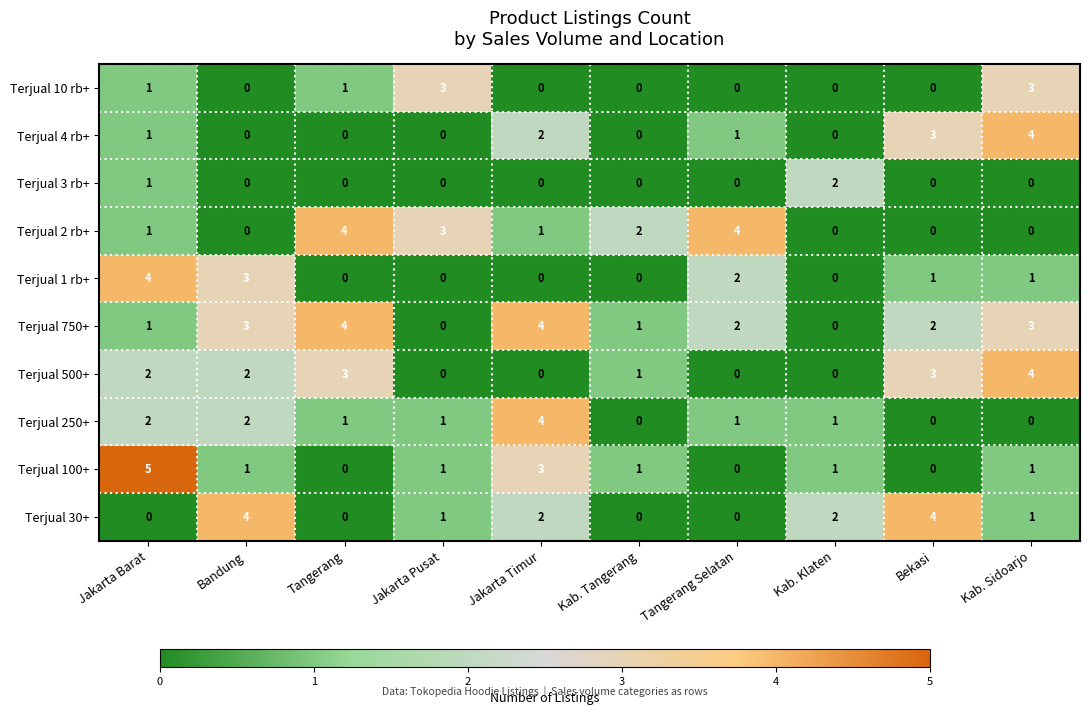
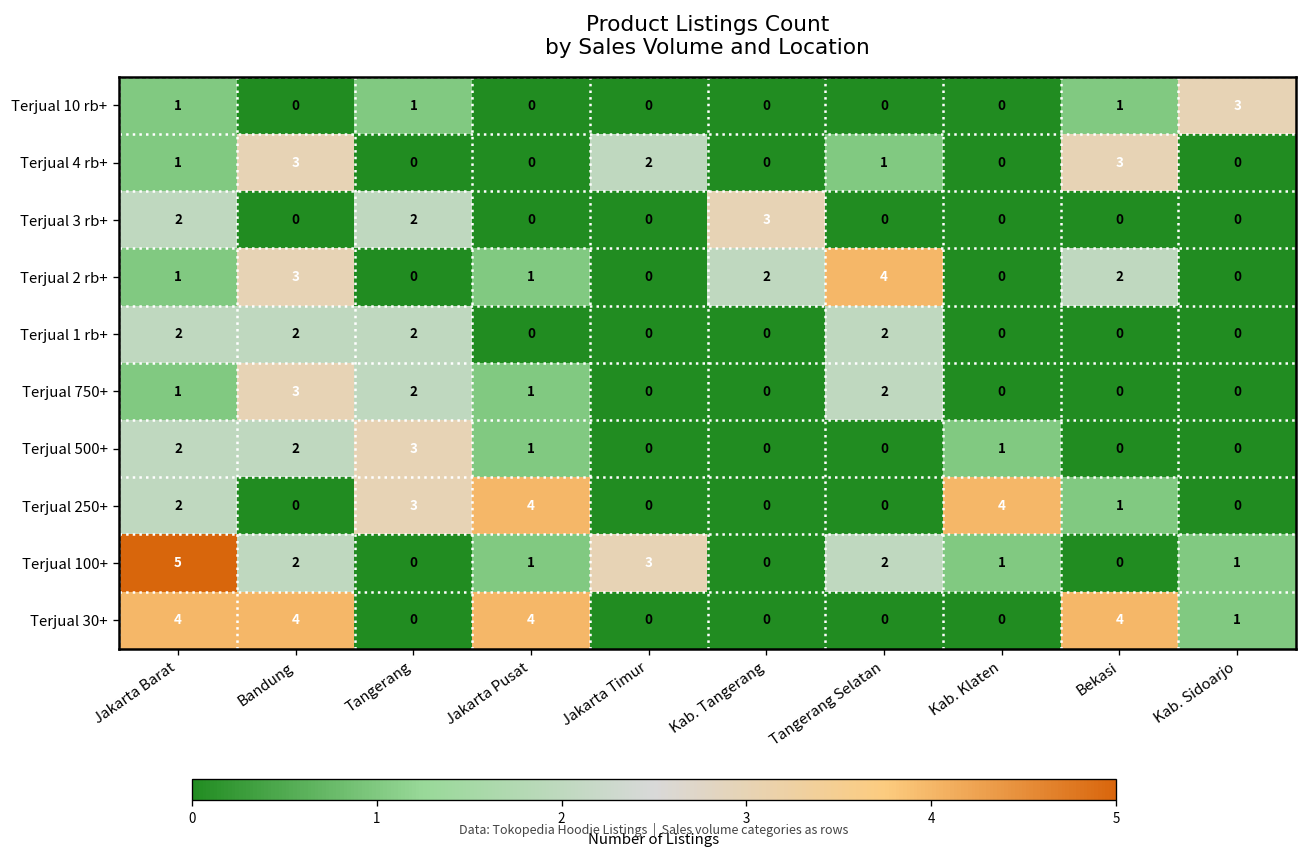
  {
    "Terjual 10 rb+": {
      "Jakarta Barat": 1,
      "Bandung": 0,
      "Tangerang": 1,
-     "Jakarta Pusat": 3,
+     "Jakarta Pusat": 0,
      "Jakarta Timur": 0,
      "Kab. Tangerang": 0,
      "Tangerang Selatan": 0,
      "Kab. Klaten": 0,
-     "Bekasi": 0,
+     "Bekasi": 1,
      "Kab. Sidoarjo": 3
    },
    "Terjual 4 rb+": {
      "Jakarta Barat": 1,
-     "Bandung": 0,
+     "Bandung": 3,
      "Tangerang": 0,
      "Jakarta Pusat": 0,
      "Jakarta Timur": 2,
      "Kab. Tangerang": 0,
      "Tangerang Selatan": 1,
      "Kab. Klaten": 0,
      "Bekasi": 3,
-     "Kab. Sidoarjo": 4
+     "Kab. Sidoarjo": 0
    },
    "Terjual 3 rb+": {
-     "Jakarta Barat": 1,
+     "Jakarta Barat": 2,
      "Bandung": 0,
-     "Tangerang": 0,
+     "Tangerang": 2,
      "Jakarta Pusat": 0,
      "Jakarta Timur": 0,
-     "Kab. Tangerang": 0,
+     "Kab. Tangerang": 3,
      "Tangerang Selatan": 0,
-     "Kab. Klaten": 2,
+     "Kab. Klaten": 0,
      "Bekasi": 0,
      "Kab. Sidoarjo": 0
    },
    "Terjual 2 rb+": {
      "Jakarta Barat": 1,
-     "Bandung": 0,
-     "Tangerang": 4,
-     "Jakarta Pusat": 3,
-     "Jakarta Timur": 1,
+     "Bandung": 3,
+     "Tangerang": 0,
+     "Jakarta Pusat": 1,
+     "Jakarta Timur": 0,
      "Kab. Tangerang": 2,
      "Tangerang Selatan": 4,
      "Kab. Klaten": 0,
-     "Bekasi": 0,
+     "Bekasi": 2,
      "Kab. Sidoarjo": 0
    },
    "Terjual 1 rb+": {
-     "Jakarta Barat": 4,
-     "Bandung": 3,
-     "Tangerang": 0,
+     "Jakarta Barat": 2,
+     "Bandung": 2,
+     "Tangerang": 2,
      "Jakarta Pusat": 0,
      "Jakarta Timur": 0,
      "Kab. Tangerang": 0,
      "Tangerang Selatan": 2,
      "Kab. Klaten": 0,
-     "Bekasi": 1,
-     "Kab. Sidoarjo": 1
+     "Bekasi": 0,
+     "Kab. Sidoarjo": 0
    },
    "Terjual 750+": {
      "Jakarta Barat": 1,
      "Bandung": 3,
-     "Tangerang": 4,
-     "Jakarta Pusat": 0,
-     "Jakarta Timur": 4,
-     "Kab. Tangerang": 1,
+     "Tangerang": 2,
+     "Jakarta Pusat": 1,
+     "Jakarta Timur": 0,
+     "Kab. Tangerang": 0,
      "Tangerang Selatan": 2,
      "Kab. Klaten": 0,
-     "Bekasi": 2,
-     "Kab. Sidoarjo": 3
+     "Bekasi": 0,
+     "Kab. Sidoarjo": 0
    },
    "Terjual 500+": {
      "Jakarta Barat": 2,
      "Bandung": 2,
      "Tangerang": 3,
-     "Jakarta Pusat": 0,
+     "Jakarta Pusat": 1,
      "Jakarta Timur": 0,
-     "Kab. Tangerang": 1,
+     "Kab. Tangerang": 0,
      "Tangerang Selatan": 0,
-     "Kab. Klaten": 0,
-     "Bekasi": 3,
-     "Kab. Sidoarjo": 4
+     "Kab. Klaten": 1,
+     "Bekasi": 0,
+     "Kab. Sidoarjo": 0
    },
    "Terjual 250+": {
      "Jakarta Barat": 2,
-     "Bandung": 2,
-     "Tangerang": 1,
-     "Jakarta Pusat": 1,
-     "Jakarta Timur": 4,
+     "Bandung": 0,
+     "Tangerang": 3,
+     "Jakarta Pusat": 4,
+     "Jakarta Timur": 0,
      "Kab. Tangerang": 0,
-     "Tangerang Selatan": 1,
-     "Kab. Klaten": 1,
-     "Bekasi": 0,
+     "Tangerang Selatan": 0,
+     "Kab. Klaten": 4,
+     "Bekasi": 1,
      "Kab. Sidoarjo": 0
    },
    "Terjual 100+": {
      "Jakarta Barat": 5,
-     "Bandung": 1,
+     "Bandung": 2,
      "Tangerang": 0,
      "Jakarta Pusat": 1,
      "Jakarta Timur": 3,
-     "Kab. Tangerang": 1,
-     "Tangerang Selatan": 0,
+     "Kab. Tangerang": 0,
+     "Tangerang Selatan": 2,
      "Kab. Klaten": 1,
      "Bekasi": 0,
      "Kab. Sidoarjo": 1
    },
    "Terjual 30+": {
-     "Jakarta Barat": 0,
+     "Jakarta Barat": 4,
      "Bandung": 4,
      "Tangerang": 0,
-     "Jakarta Pusat": 1,
-     "Jakarta Timur": 2,
+     "Jakarta Pusat": 4,
+     "Jakarta Timur": 0,
      "Kab. Tangerang": 0,
      "Tangerang Selatan": 0,
-     "Kab. Klaten": 2,
+     "Kab. Klaten": 0,
      "Bekasi": 4,
      "Kab. Sidoarjo": 1
    }
  }
